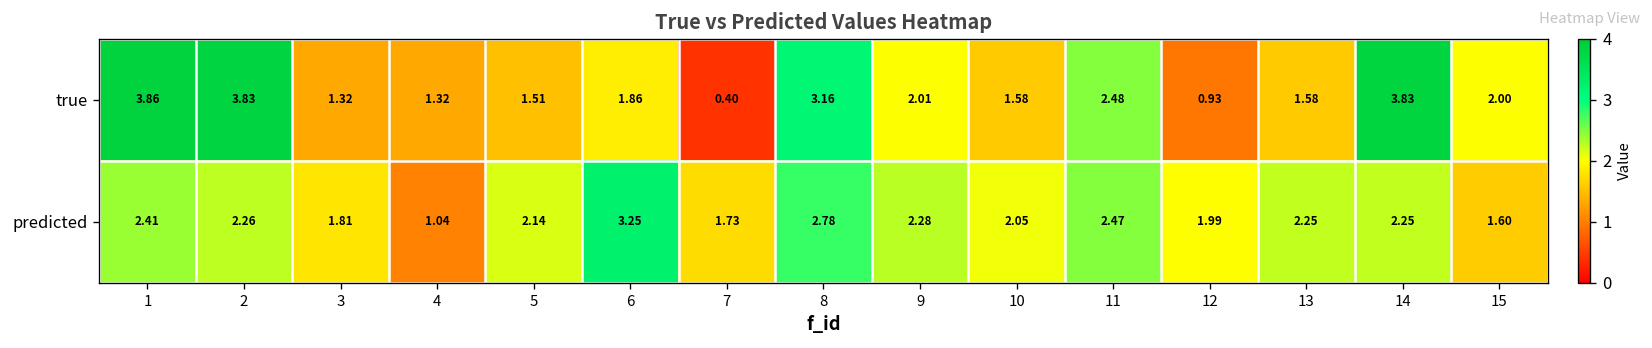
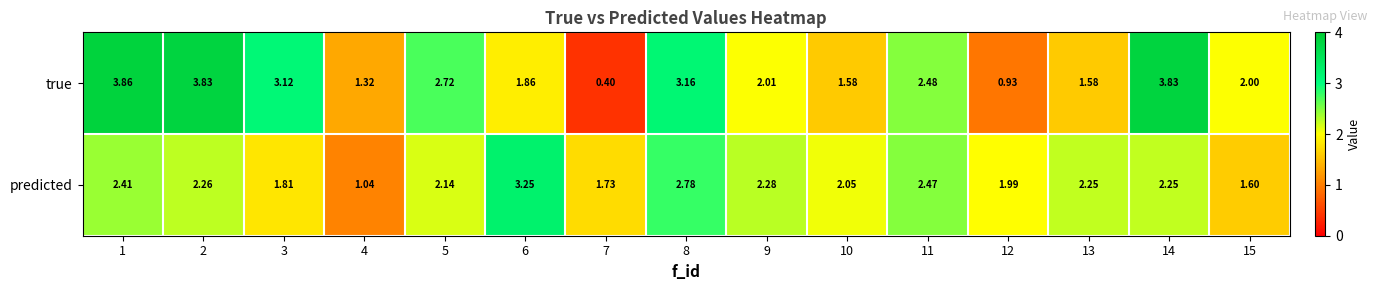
  {
    "true": {
      "1": 3.86,
      "2": 3.83,
-     "3": 1.32,
+     "3": 3.12,
      "4": 1.32,
-     "5": 1.51,
+     "5": 2.72,
      "6": 1.86,
      "7": 0.40,
      "8": 3.16,
      "9": 2.01,
      "10": 1.58,
      "11": 2.48,
      "12": 0.93,
      "13": 1.58,
      "14": 3.83,
      "15": 2.00
    },
    "predicted": {
      "1": 2.41,
      "2": 2.26,
      "3": 1.81,
      "4": 1.04,
      "5": 2.14,
      "6": 3.25,
      "7": 1.73,
      "8": 2.78,
      "9": 2.28,
      "10": 2.05,
      "11": 2.47,
      "12": 1.99,
      "13": 2.25,
      "14": 2.25,
      "15": 1.60
    }
  }
